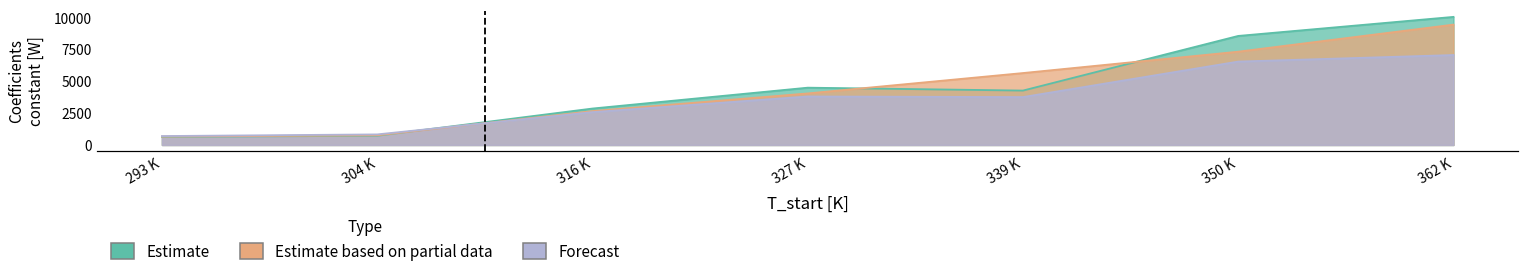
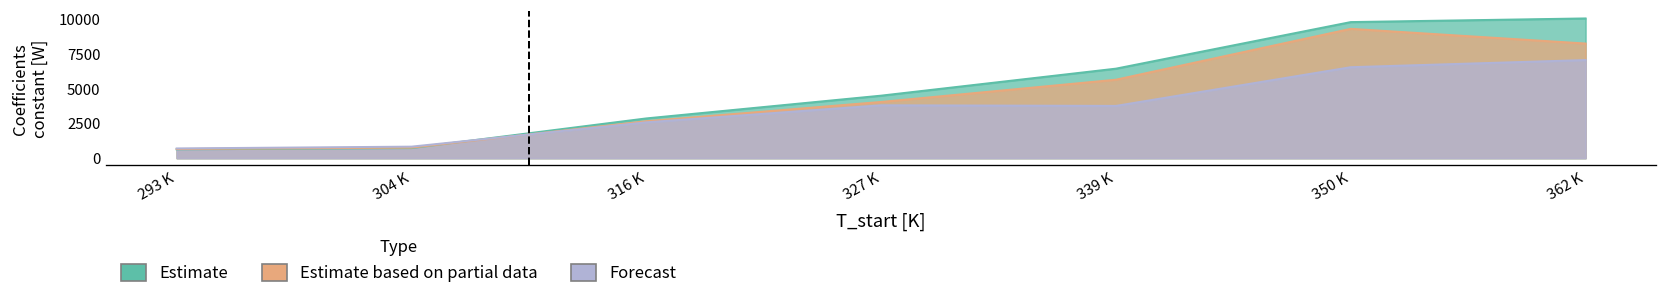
  {
    "Estimate": {
      "327 K": 4500,
-     "339 K": 4300,
-     "350 K": 8600,
+     "339 K": 6400,
+     "350 K": 9800,
      "362 K": 10100
    },
    "Estimate based on partial data": {
      "327 K": 4000,
      "339 K": 5600,
-     "350 K": 7300,
-     "362 K": 9400
+     "350 K": 9300,
+     "362 K": 8200
    },
    "Forecast": {
      "327 K": 3800,
      "339 K": 3800,
      "350 K": 6500,
      "362 K": 7100
    }
  }
